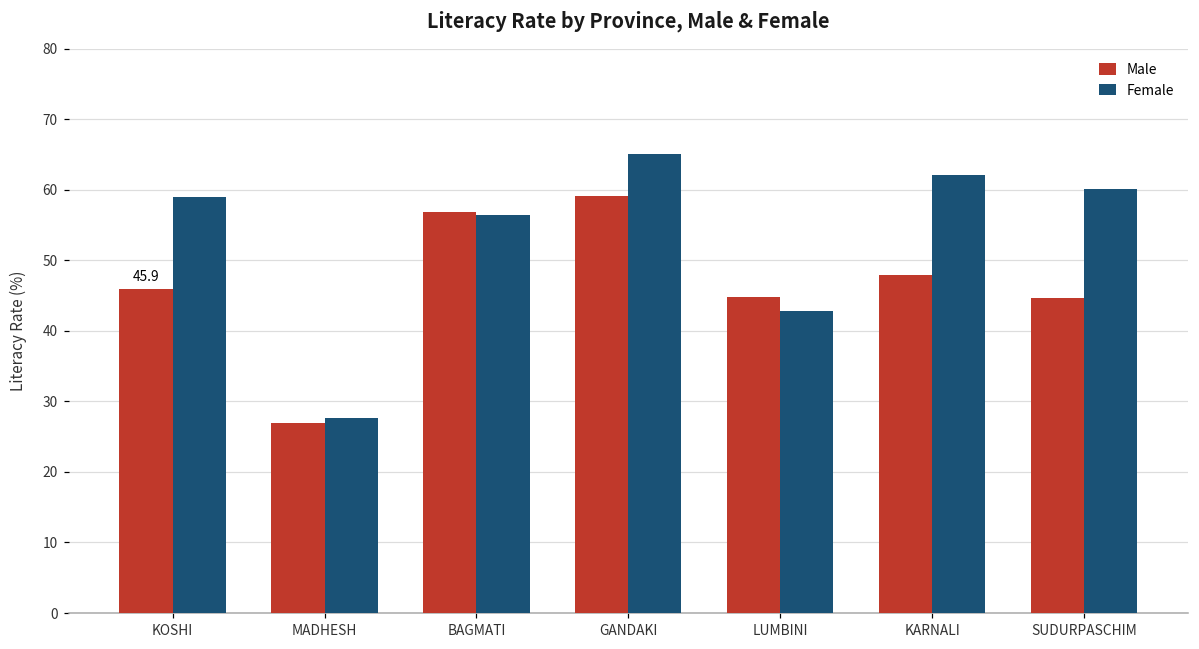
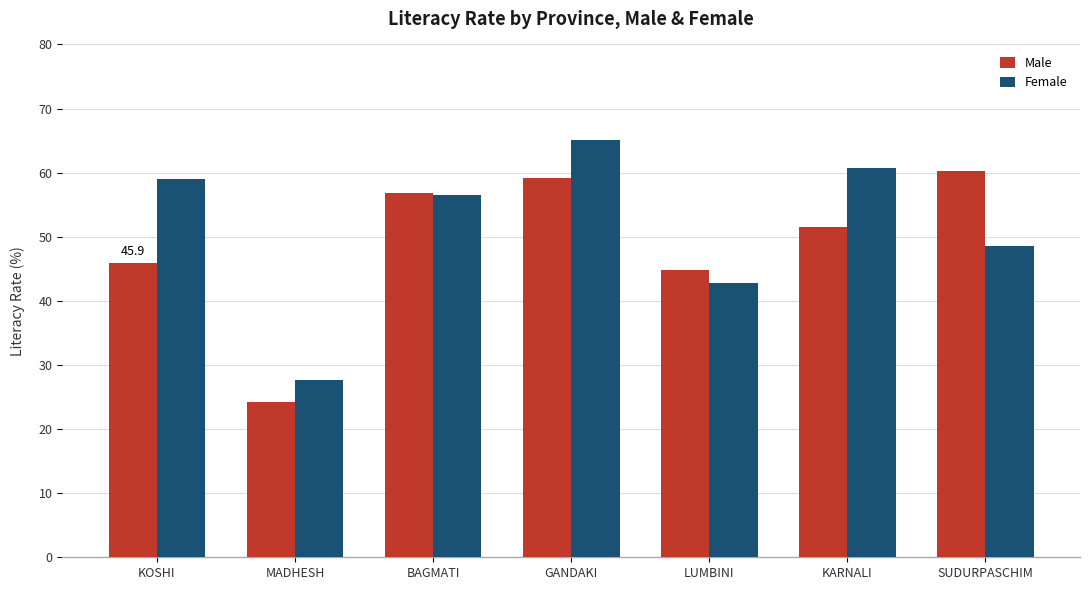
  {
    "Male": {
-     "MADHESH": 27,
+     "MADHESH": 24,
      "BAGMATI": 57,
      "GANDAKI": 59,
      "LUMBINI": 45,
-     "KARNALI": 48,
-     "SUDURPASCHIM": 45
+     "KARNALI": 52,
+     "SUDURPASCHIM": 60
    },
    "Female": {
      "KOSHI": 59,
      "MADHESH": 28,
      "BAGMATI": 57,
      "GANDAKI": 65,
      "LUMBINI": 43,
-     "KARNALI": 62,
-     "SUDURPASCHIM": 60
+     "KARNALI": 61,
+     "SUDURPASCHIM": 49
    }
  }
